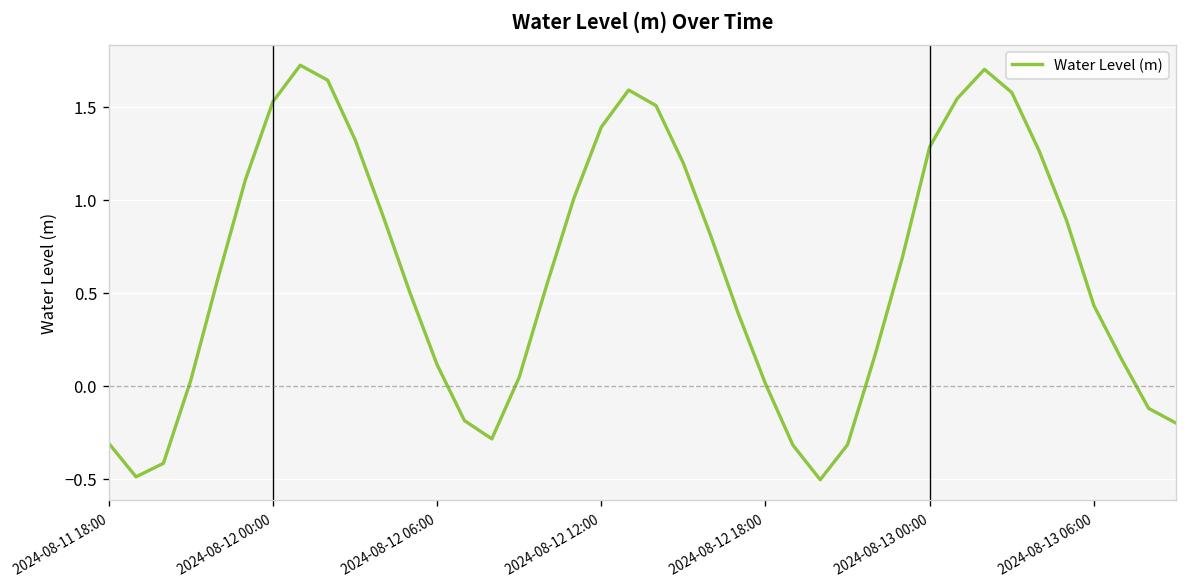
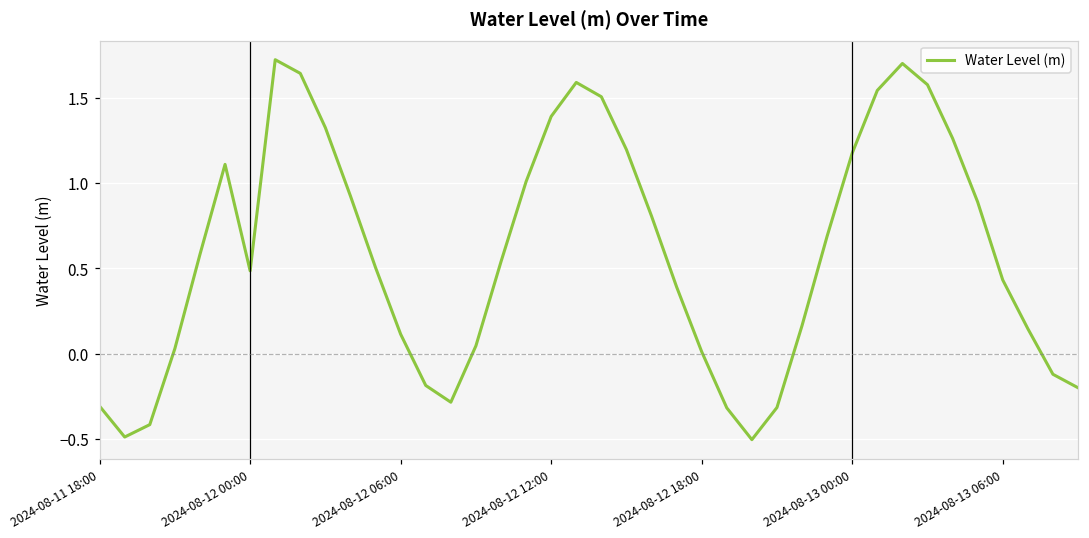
  {
    "2024-08-11 18:00": -0.31,
-   "2024-08-12 00:00": 1.53,
+   "2024-08-12 00:00": 0.48,
    "2024-08-12 06:00": 0.11,
    "2024-08-12 12:00": 1.39,
    "2024-08-12 18:00": 0.01,
-   "2024-08-13 00:00": 1.28,
+   "2024-08-13 00:00": 1.17,
    "2024-08-13 06:00": 0.43
  }
